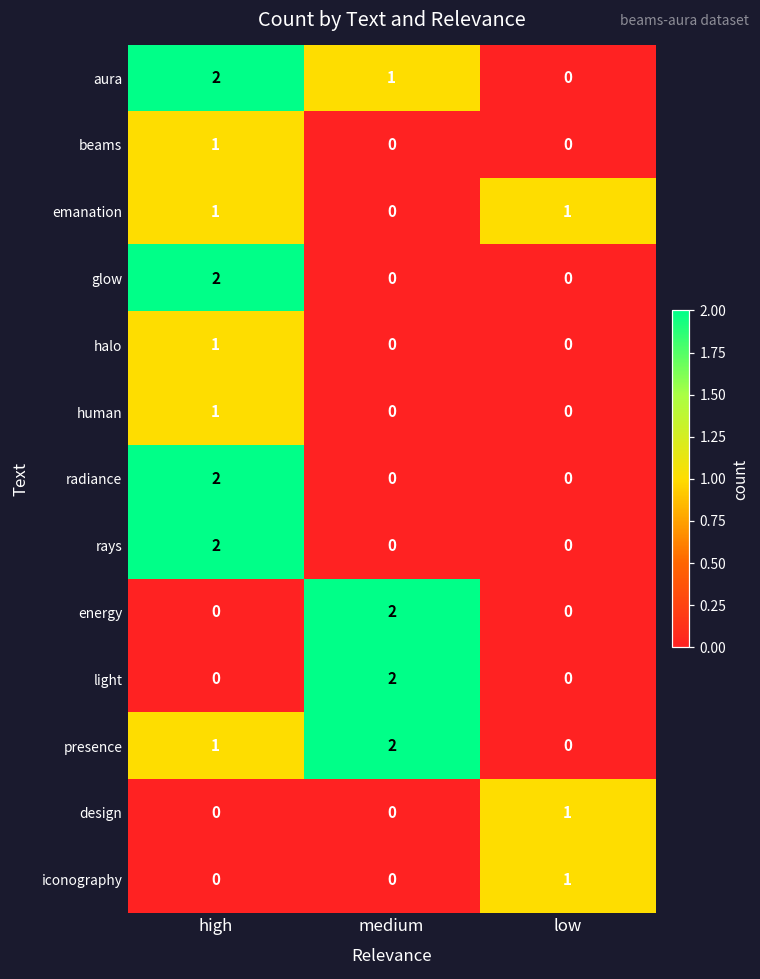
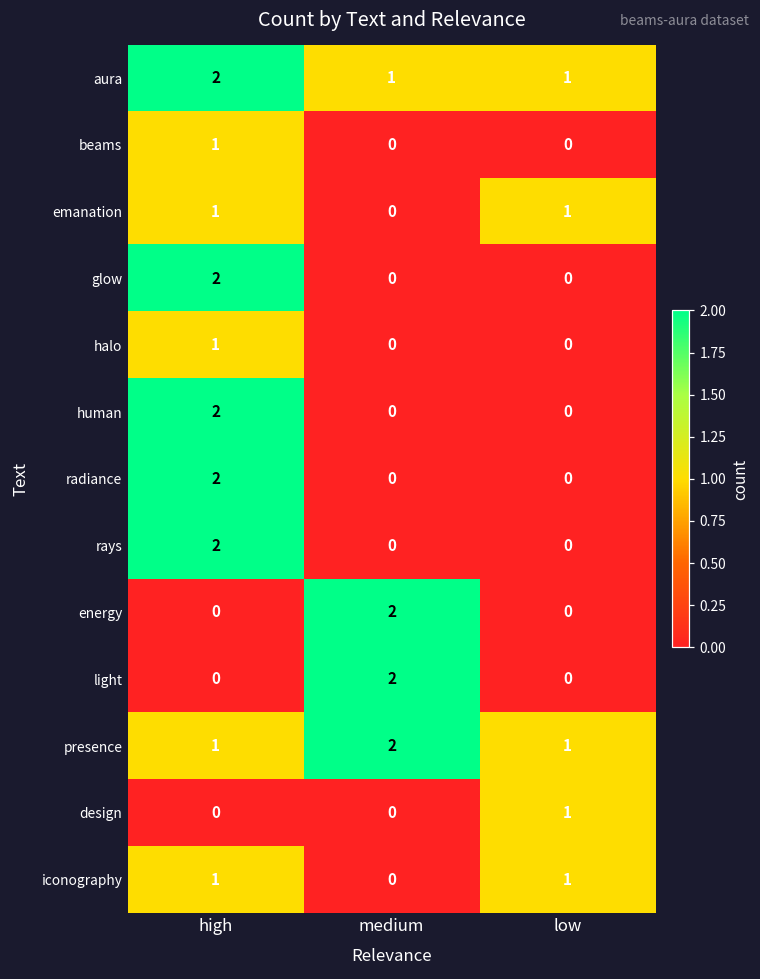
  {
    "aura": {
      "high": 2,
      "medium": 1,
-     "low": 0
+     "low": 1
    },
    "beams": {
      "high": 1,
      "medium": 0,
      "low": 0
    },
    "emanation": {
      "high": 1,
      "medium": 0,
      "low": 1
    },
    "glow": {
      "high": 2,
      "medium": 0,
      "low": 0
    },
    "halo": {
      "high": 1,
      "medium": 0,
      "low": 0
    },
    "human": {
-     "high": 1,
+     "high": 2,
      "medium": 0,
      "low": 0
    },
    "radiance": {
      "high": 2,
      "medium": 0,
      "low": 0
    },
    "rays": {
      "high": 2,
      "medium": 0,
      "low": 0
    },
    "energy": {
      "high": 0,
      "medium": 2,
      "low": 0
    },
    "light": {
      "high": 0,
      "medium": 2,
      "low": 0
    },
    "presence": {
      "high": 1,
      "medium": 2,
-     "low": 0
+     "low": 1
    },
    "design": {
      "high": 0,
      "medium": 0,
      "low": 1
    },
    "iconography": {
-     "high": 0,
+     "high": 1,
      "medium": 0,
      "low": 1
    }
  }
